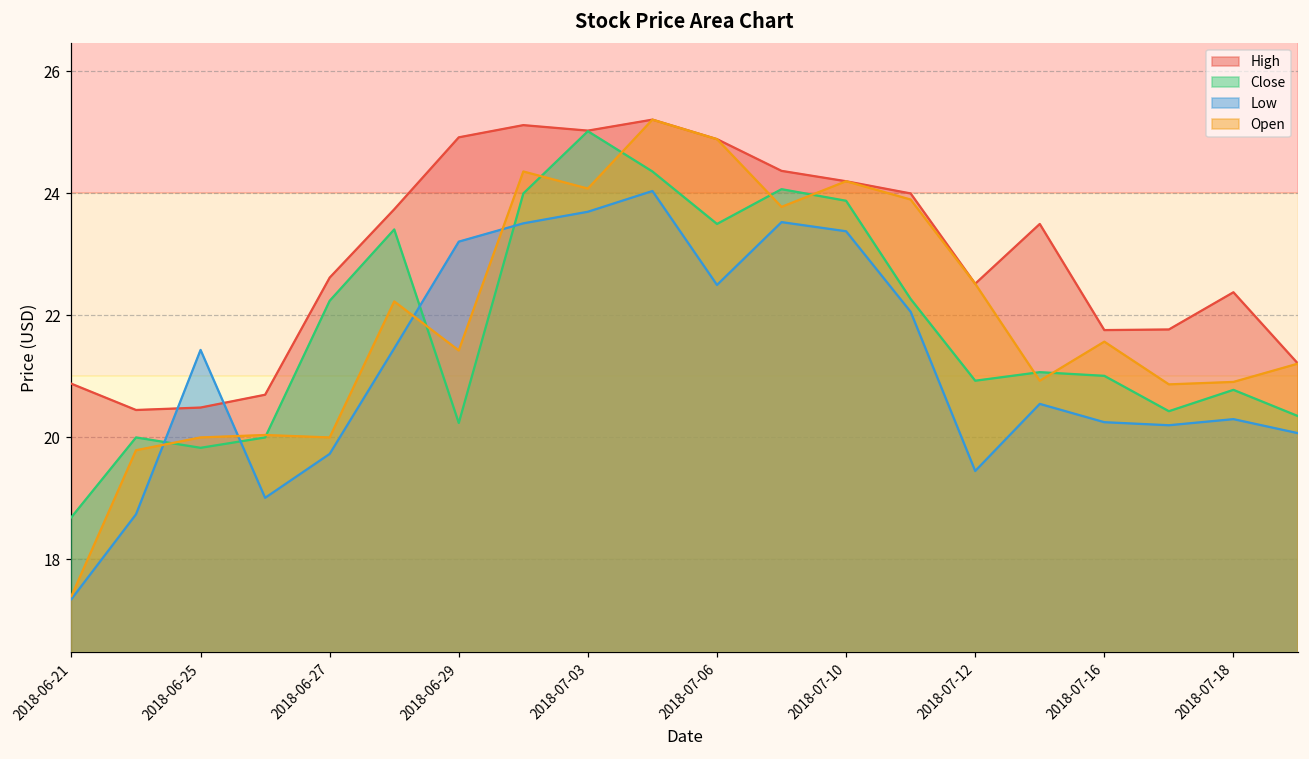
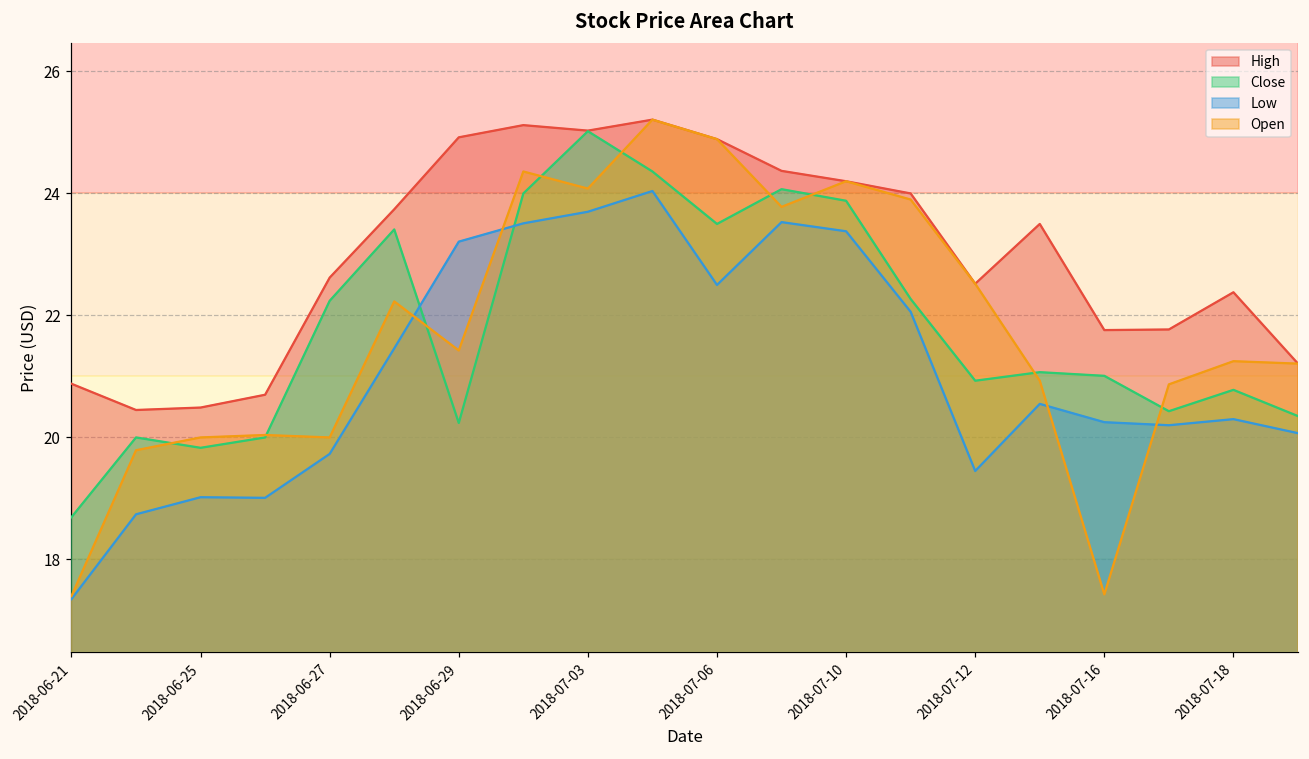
  {
    "High": {
      "2018-06-21": 20.9,
      "2018-06-25": 20.5,
      "2018-06-27": 22.6,
      "2018-06-29": 24.9,
      "2018-07-16": 21.8,
      "2018-07-18": 22.4
    },
    "Close": {
      "2018-06-21": 18.7,
      "2018-06-25": 19.8,
      "2018-06-27": 22.2,
      "2018-06-29": 20.2,
      "2018-07-06": 23.5,
      "2018-07-10": 23.9,
      "2018-07-12": 20.9,
      "2018-07-16": 21.0,
      "2018-07-18": 20.8
    },
    "Low": {
      "2018-06-21": 17.4,
-     "2018-06-25": 21.4,
+     "2018-06-25": 19.0,
      "2018-06-27": 19.7,
      "2018-06-29": 23.2,
      "2018-07-03": 23.7,
      "2018-07-06": 22.5,
      "2018-07-10": 23.4,
      "2018-07-12": 19.5,
      "2018-07-16": 20.3,
      "2018-07-18": 20.3
    },
    "Open": {
      "2018-06-21": 17.4,
      "2018-06-25": 20.0,
      "2018-06-27": 20.0,
      "2018-06-29": 21.4,
      "2018-07-03": 24.1,
-     "2018-07-16": 21.6,
-     "2018-07-18": 20.9
+     "2018-07-16": 17.4,
+     "2018-07-18": 21.3
    }
  }
